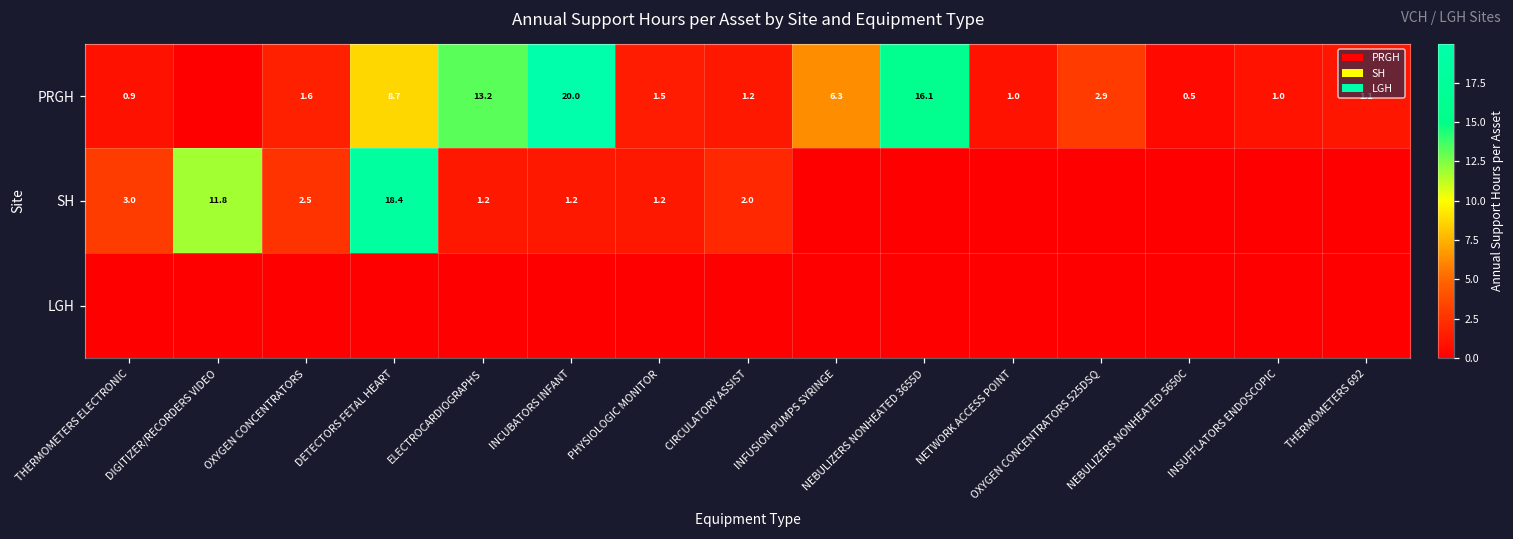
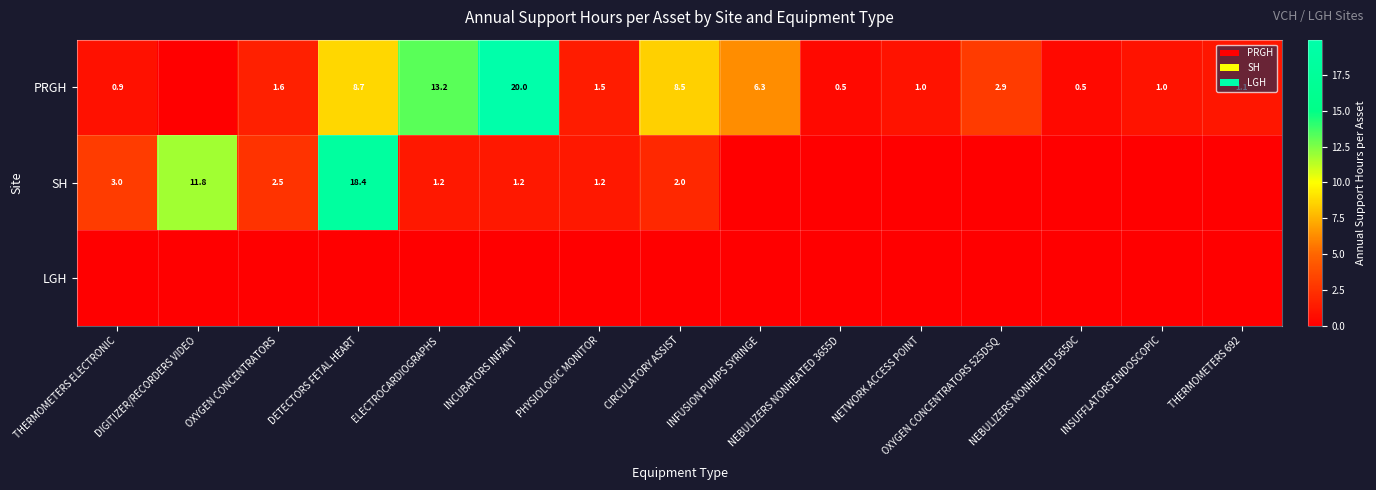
  {
    "PRGH": {
      "THERMOMETERS ELECTRONIC": 0.9,
      "OXYGEN CONCENTRATORS": 1.6,
      "DETECTORS FETAL HEART": 8.7,
      "ELECTROCARDIOGRAPHS": 13.2,
      "INCUBATORS INFANT": 20.0,
      "PHYSIOLOGIC MONITOR": 1.5,
-     "CIRCULATORY ASSIST": 1.2,
+     "CIRCULATORY ASSIST": 8.5,
      "INFUSION PUMPS SYRINGE": 6.3,
-     "NEBULIZERS NONHEATED 3655D": 16.1,
+     "NEBULIZERS NONHEATED 3655D": 0.5,
      "NETWORK ACCESS POINT": 1.0,
      "OXYGEN CONCENTRATORS 525DSQ": 2.9,
      "NEBULIZERS NONHEATED 5650C": 0.5,
      "INSUFFLATORS ENDOSCOPIC": 1.0
    },
    "SH": {
      "THERMOMETERS ELECTRONIC": 3.0,
      "DIGITIZER/RECORDERS VIDEO": 11.8,
      "OXYGEN CONCENTRATORS": 2.5,
      "DETECTORS FETAL HEART": 18.4,
      "ELECTROCARDIOGRAPHS": 1.2,
      "INCUBATORS INFANT": 1.2,
      "PHYSIOLOGIC MONITOR": 1.2,
      "CIRCULATORY ASSIST": 2.0
    }
  }
